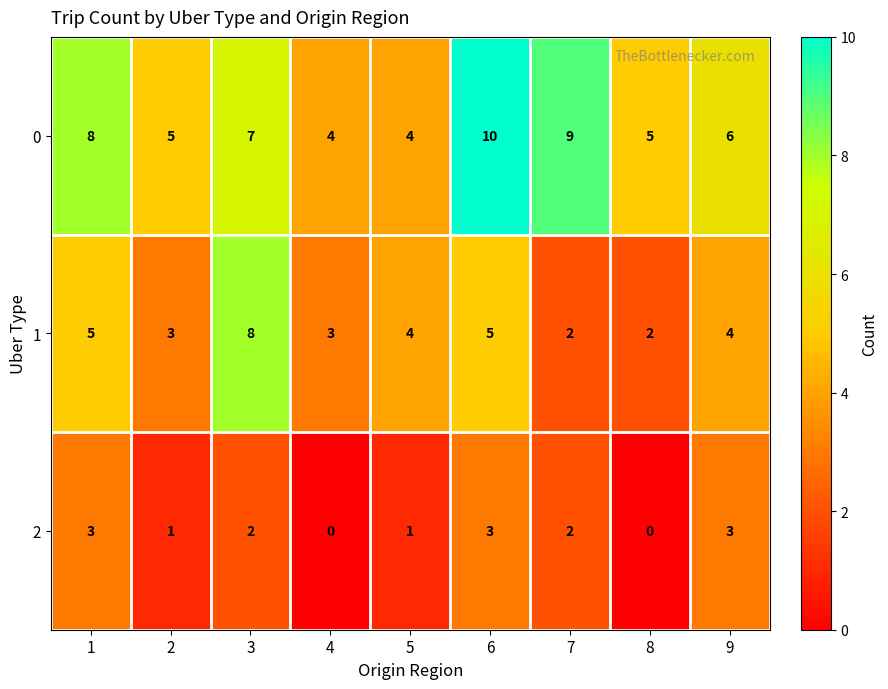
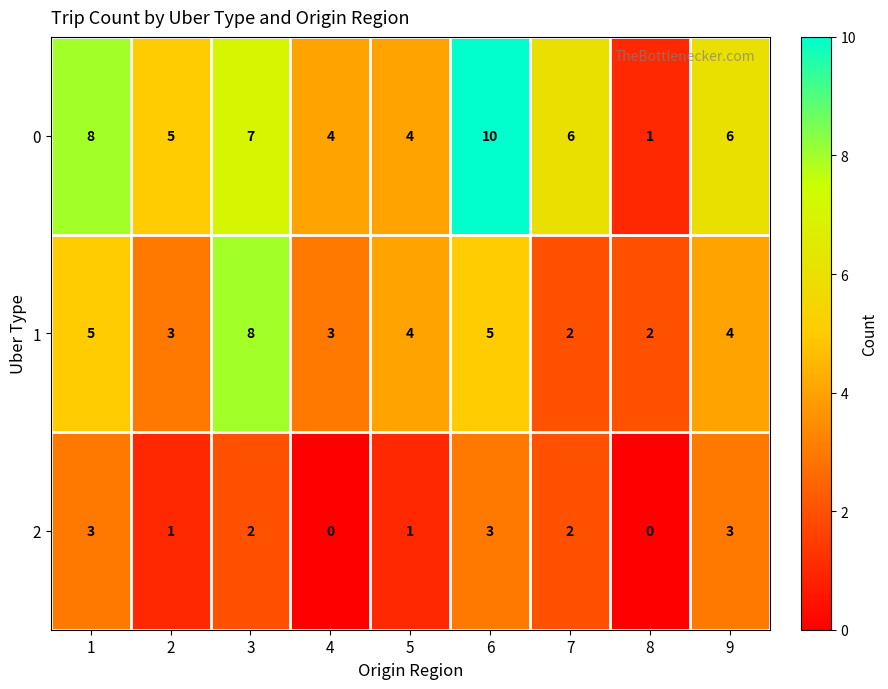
  {
    "0": {
      "1": 8,
      "2": 5,
      "3": 7,
      "4": 4,
      "5": 4,
      "6": 10,
-     "7": 9,
-     "8": 5,
+     "7": 6,
+     "8": 1,
      "9": 6
    },
    "1": {
      "1": 5,
      "2": 3,
      "3": 8,
      "4": 3,
      "5": 4,
      "6": 5,
      "7": 2,
      "8": 2,
      "9": 4
    },
    "2": {
      "1": 3,
      "2": 1,
      "3": 2,
      "4": 0,
      "5": 1,
      "6": 3,
      "7": 2,
      "8": 0,
      "9": 3
    }
  }
